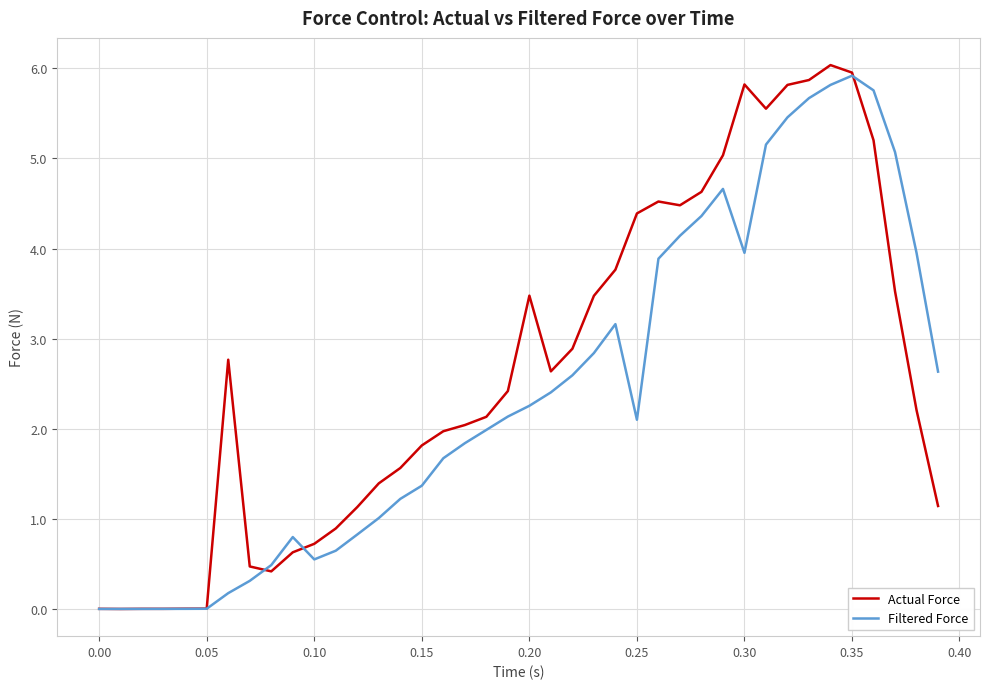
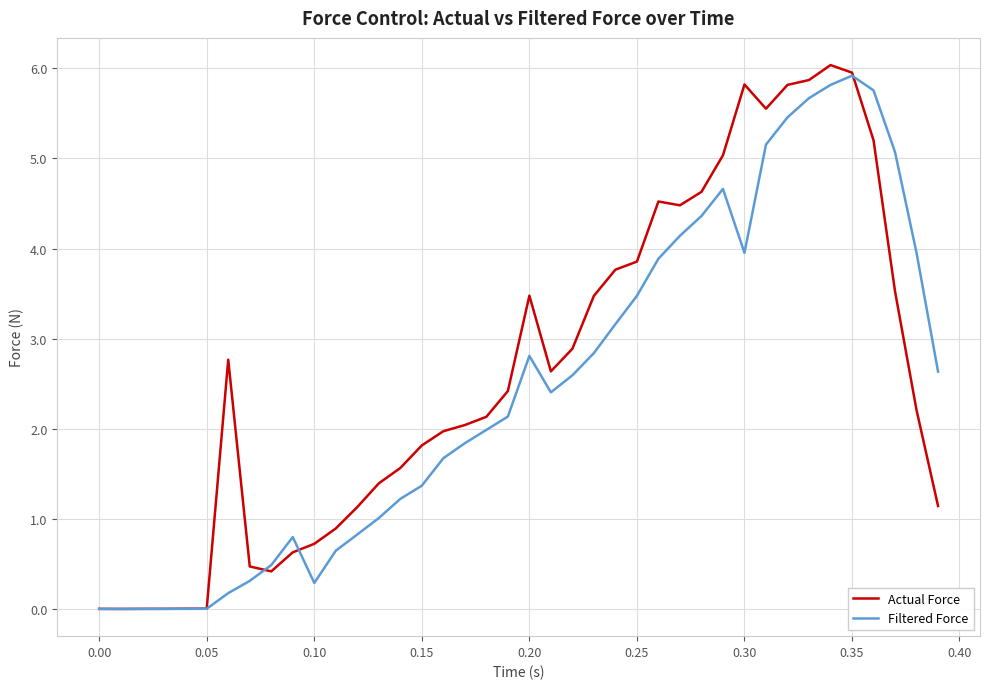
  {
    "Actual Force": {
      "0.10": 0.7,
      "0.15": 1.8,
      "0.20": 3.5,
-     "0.25": 4.4,
+     "0.25": 3.9,
      "0.30": 5.8,
      "0.35": 6.0
    },
    "Filtered Force": {
-     "0.10": 0.6,
+     "0.10": 0.3,
      "0.15": 1.4,
-     "0.20": 2.3,
-     "0.25": 2.1,
+     "0.20": 2.8,
+     "0.25": 3.5,
      "0.30": 4.0,
      "0.35": 5.9
    }
  }
